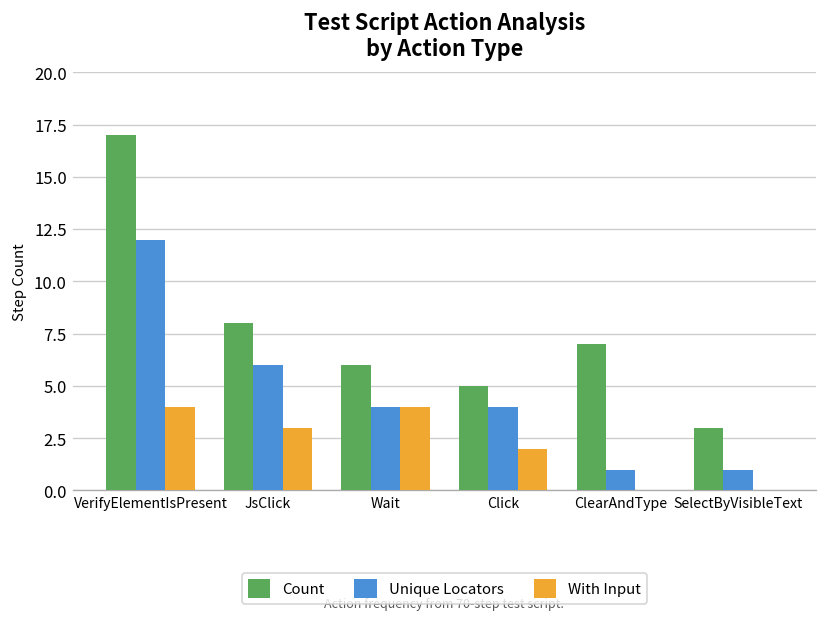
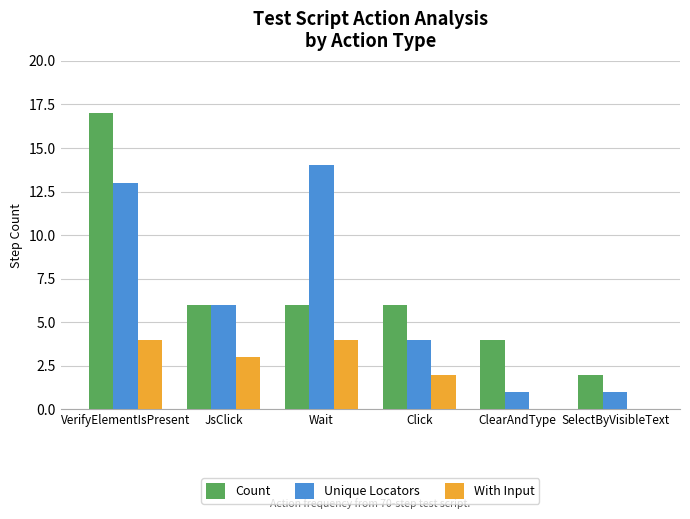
  {
    "Count": {
      "VerifyElementIsPresent": 17,
-     "JsClick": 8,
+     "JsClick": 6,
      "Wait": 6,
-     "Click": 5,
-     "ClearAndType": 7,
-     "SelectByVisibleText": 3
+     "Click": 6,
+     "ClearAndType": 4,
+     "SelectByVisibleText": 2
    },
    "Unique Locators": {
-     "VerifyElementIsPresent": 12,
+     "VerifyElementIsPresent": 13,
      "JsClick": 6,
-     "Wait": 4,
+     "Wait": 14,
      "Click": 4,
      "ClearAndType": 1,
      "SelectByVisibleText": 1
    },
    "With Input": {
      "VerifyElementIsPresent": 4,
      "JsClick": 3,
      "Wait": 4,
      "Click": 2,
      "ClearAndType": 0,
      "SelectByVisibleText": 0
    }
  }
